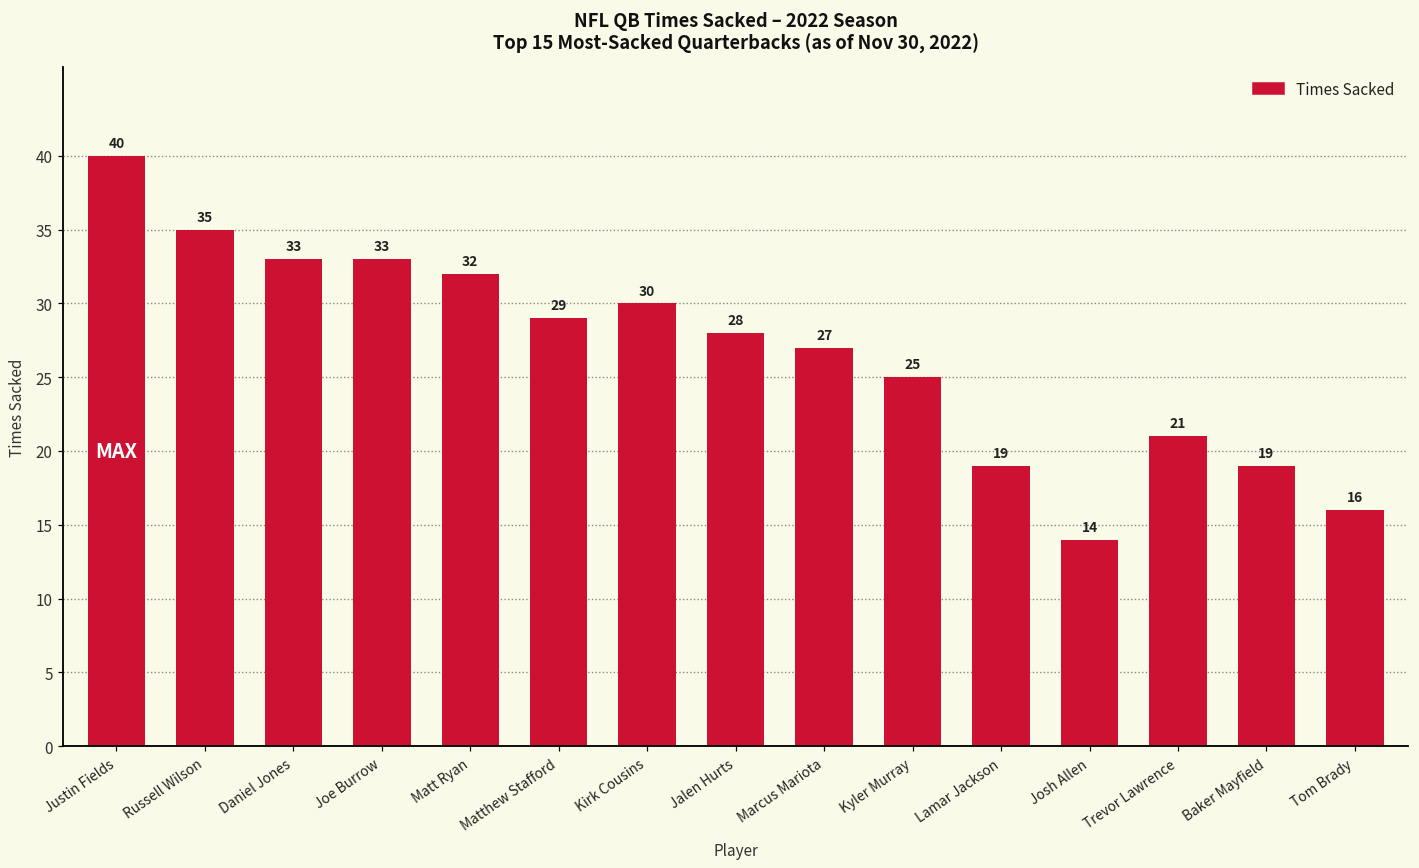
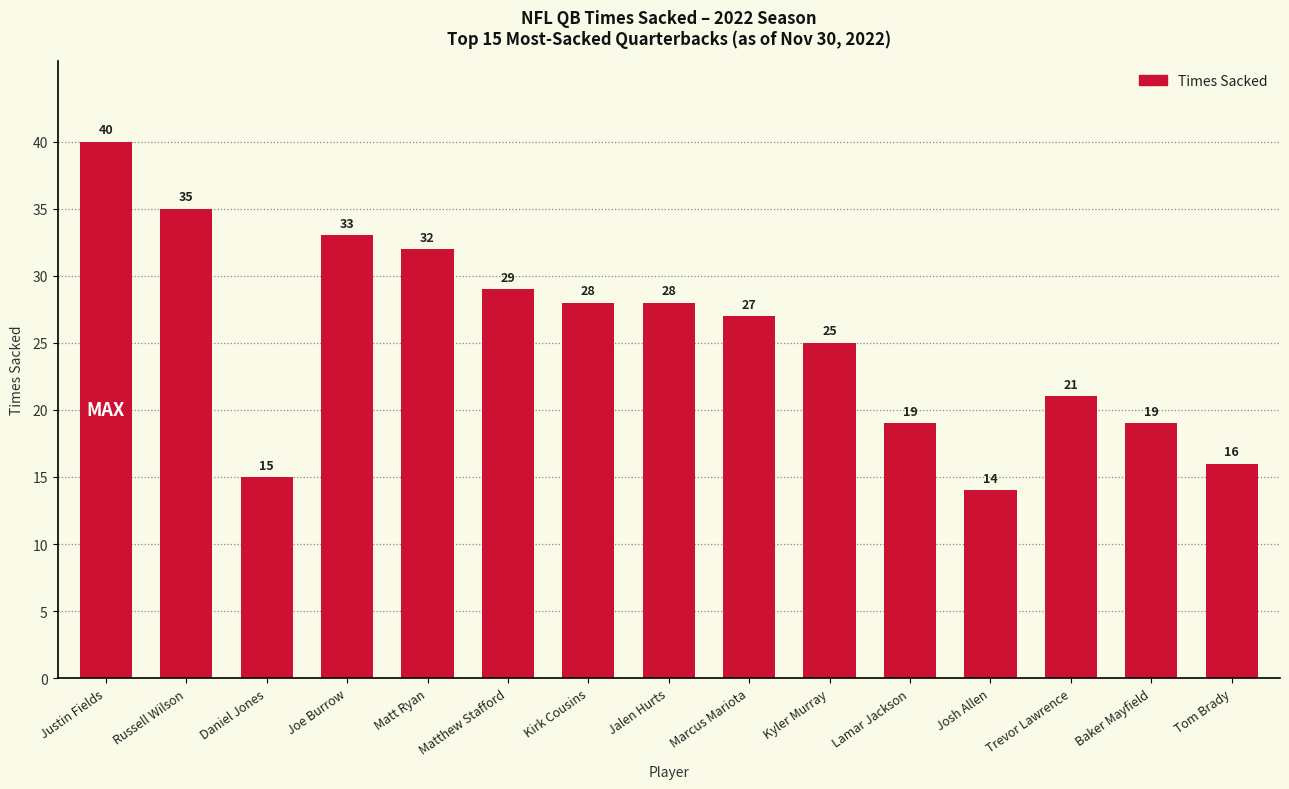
  {
    "Justin Fields": 40,
    "Russell Wilson": 35,
-   "Daniel Jones": 33,
+   "Daniel Jones": 15,
    "Joe Burrow": 33,
    "Matt Ryan": 32,
    "Matthew Stafford": 29,
-   "Kirk Cousins": 30,
+   "Kirk Cousins": 28,
    "Jalen Hurts": 28,
    "Marcus Mariota": 27,
    "Kyler Murray": 25,
    "Lamar Jackson": 19,
    "Josh Allen": 14,
    "Trevor Lawrence": 21,
    "Baker Mayfield": 19,
    "Tom Brady": 16
  }
